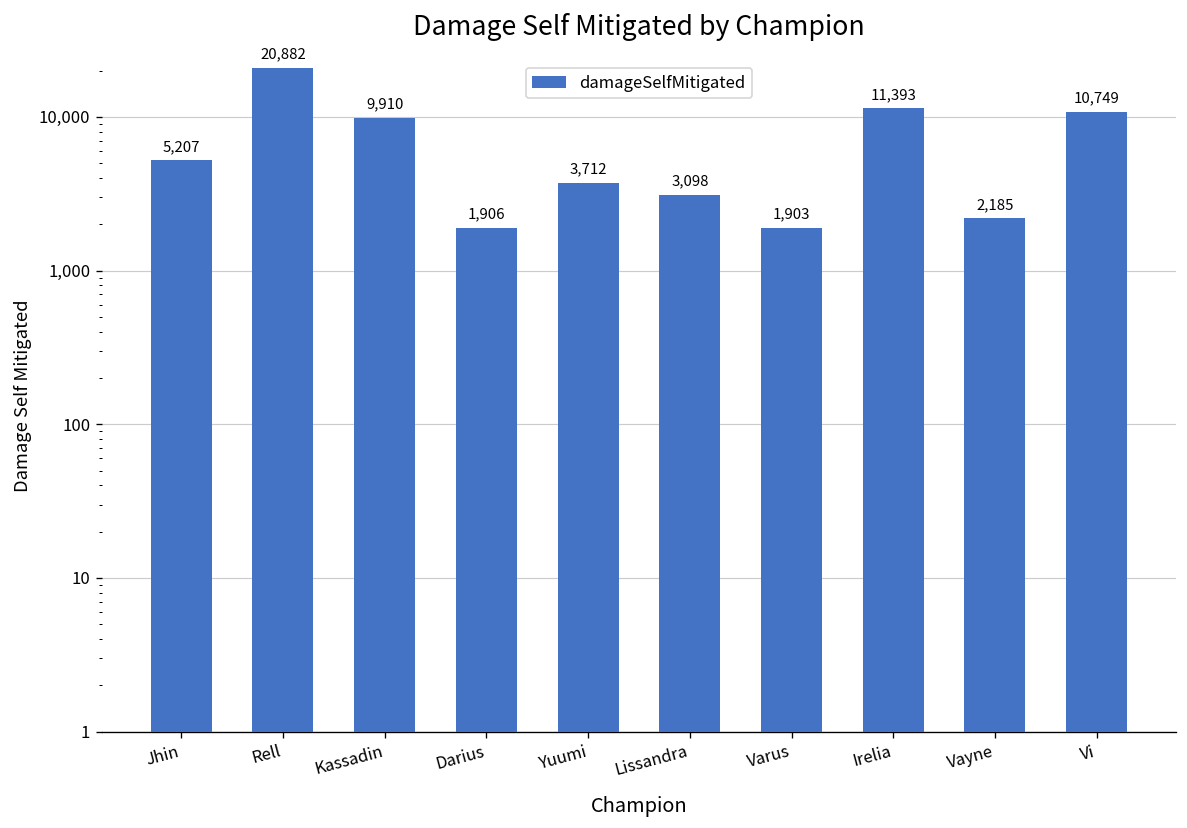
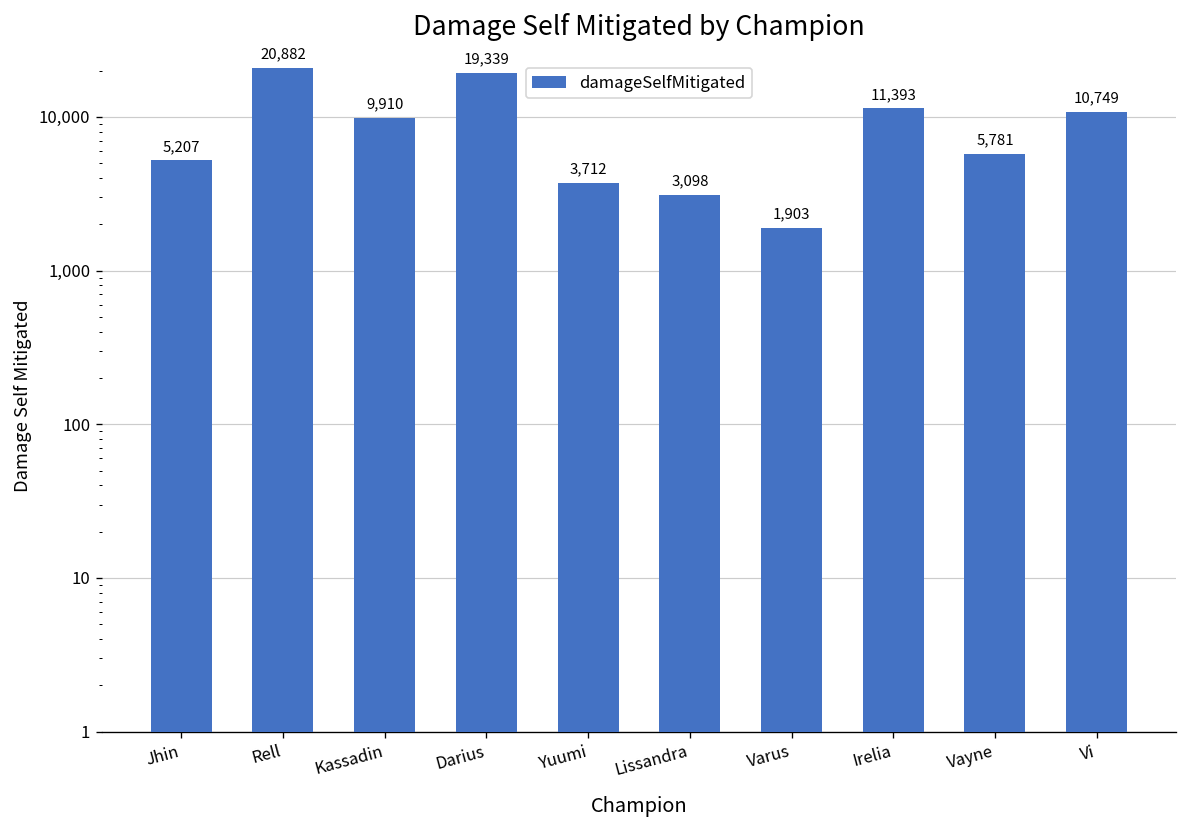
  {
    "Jhin": "5,207",
    "Rell": "20,882",
    "Kassadin": "9,910",
-   "Darius": "1,906",
+   "Darius": "19,339",
    "Yuumi": "3,712",
    "Lissandra": "3,098",
    "Varus": "1,903",
    "Irelia": "11,393",
-   "Vayne": "2,185",
+   "Vayne": "5,781",
    "Vi": "10,749"
  }
